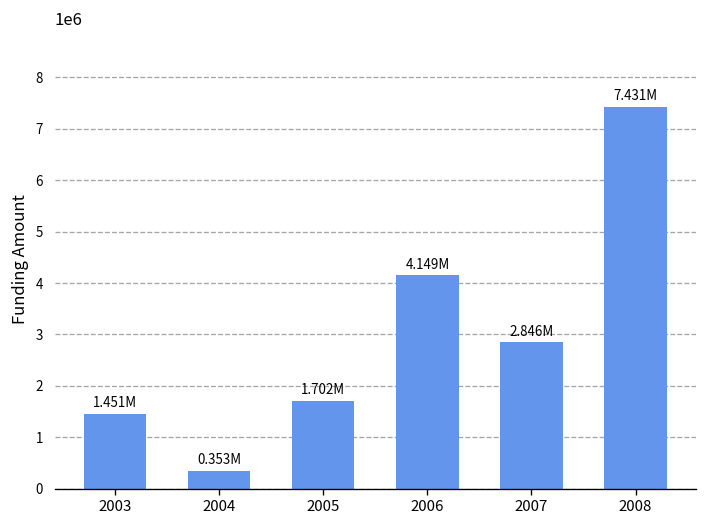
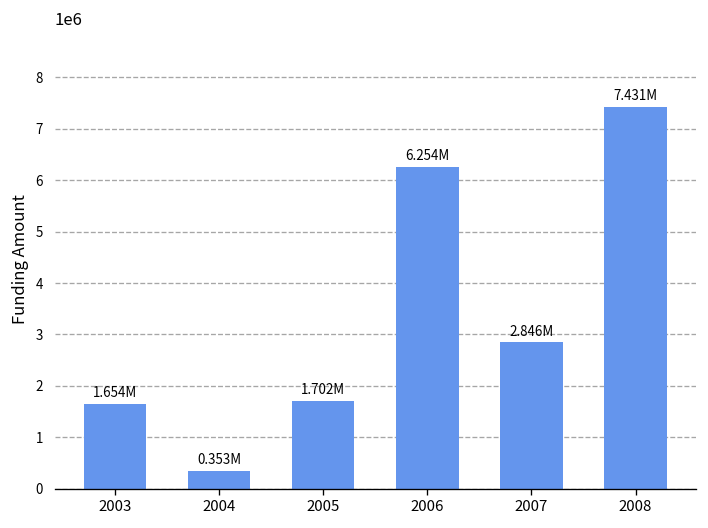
  {
-   "2003": "1.451M",
+   "2003": "1.654M",
    "2004": "0.353M",
    "2005": "1.702M",
-   "2006": "4.149M",
+   "2006": "6.254M",
    "2007": "2.846M",
    "2008": "7.431M"
  }
